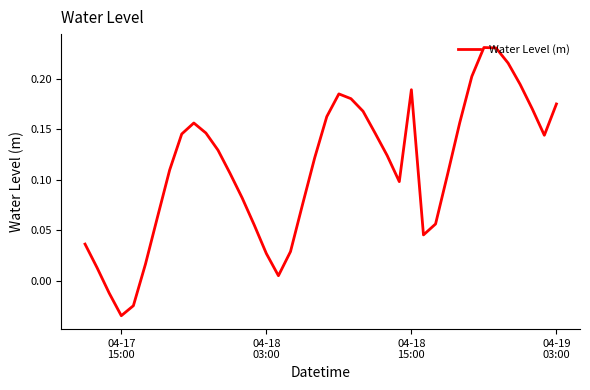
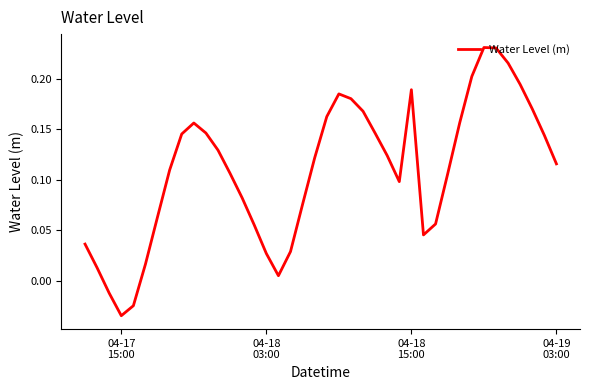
  {
    "04-17 15:00": -0.035,
    "04-18 03:00": 0.027,
    "04-18 15:00": 0.189,
-   "04-19 03:00": 0.175
+   "04-19 03:00": 0.116
  }
